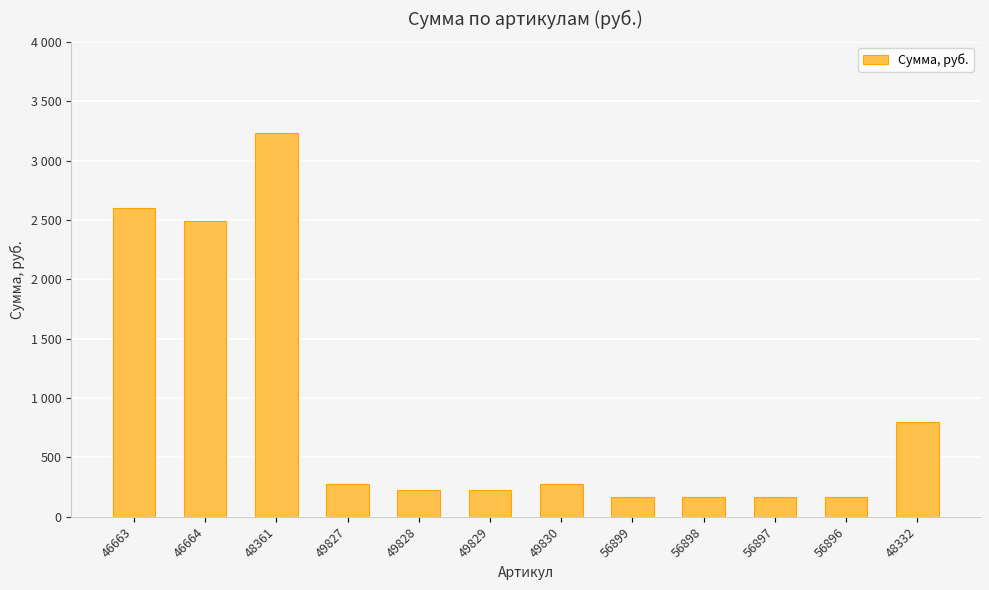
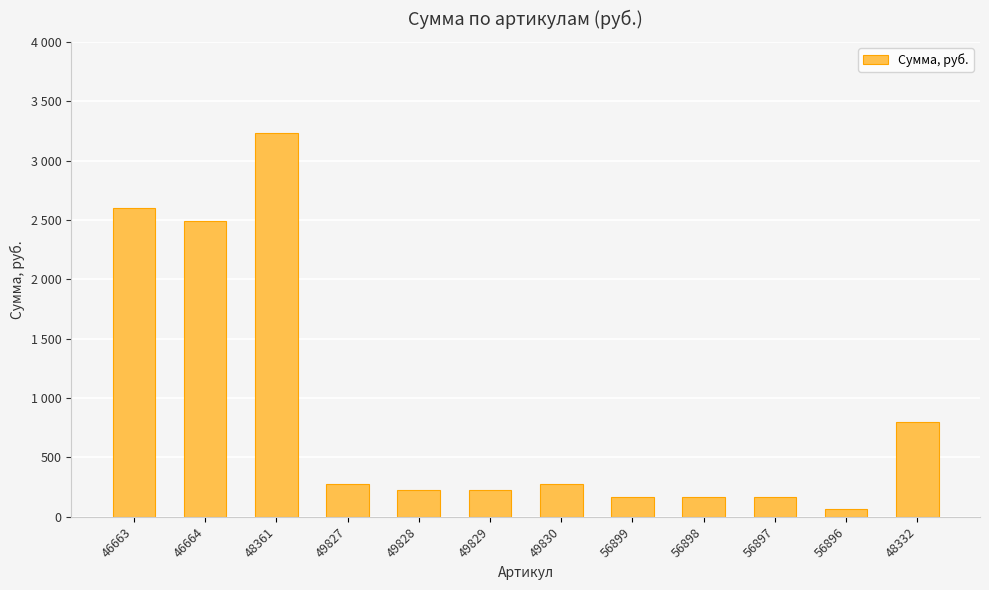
  {
    "46663": 2600,
    "46664": 2490,
    "48361": 3230,
    "49827": 280,
    "49828": 220,
    "49829": 220,
    "49830": 280,
    "56899": 170,
    "56898": 170,
    "56897": 170,
-   "56896": 170,
+   "56896": 70,
    "48332": 800
  }
